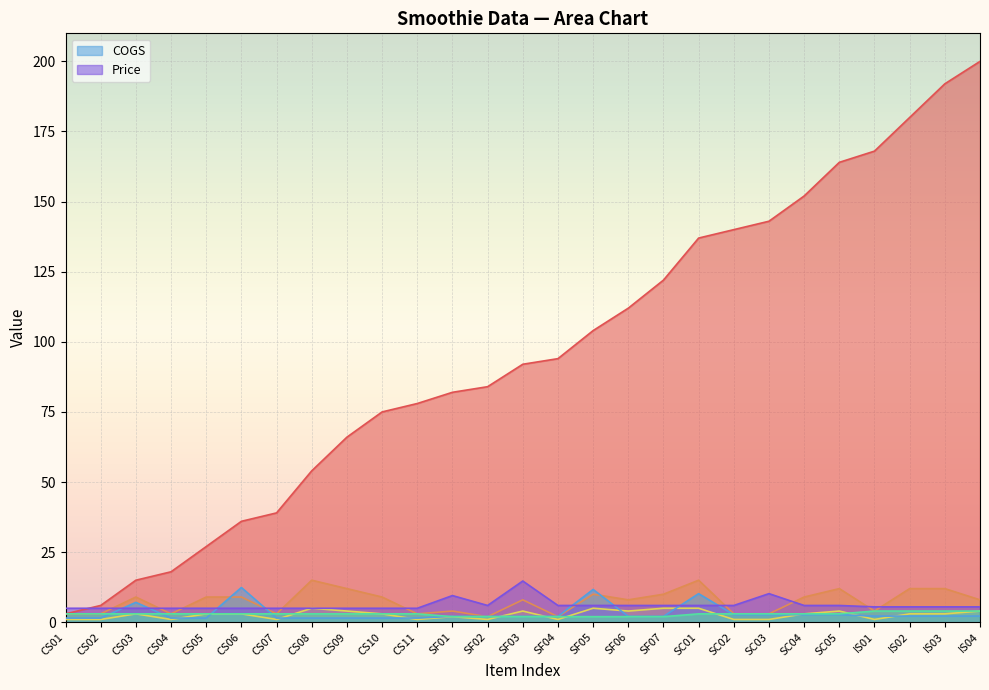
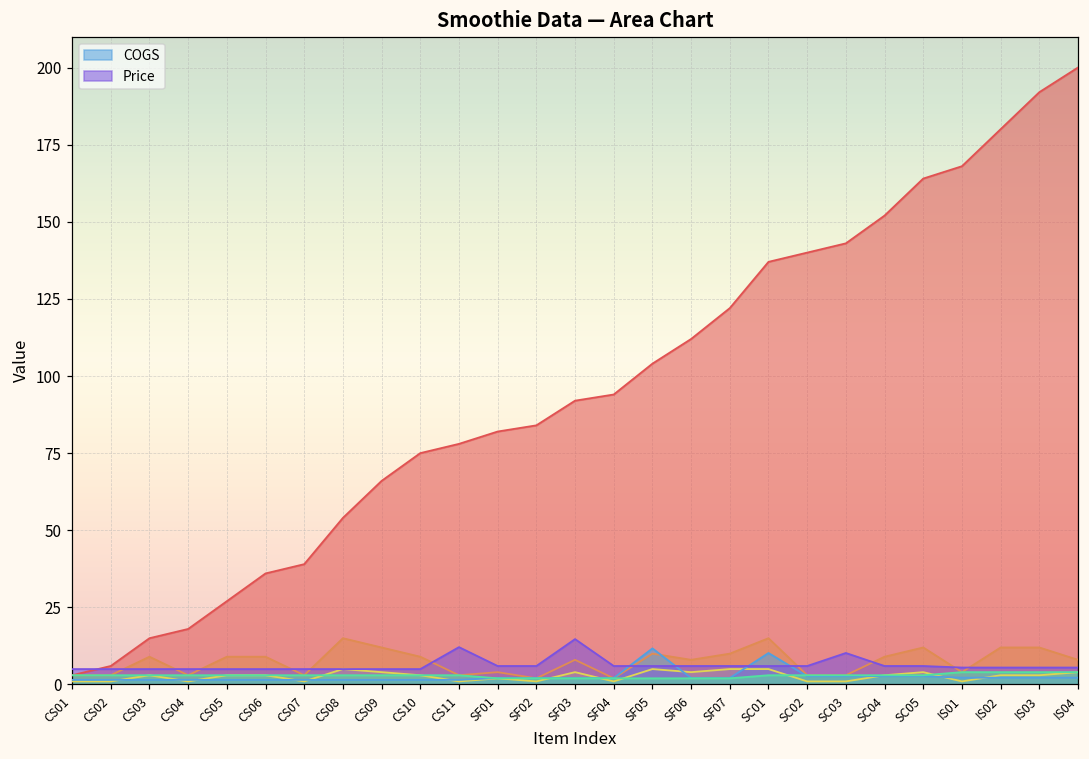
  {
    "COGS": {
-     "CS03": 7,
+     "CS03": 2,
      "CS05": 2,
-     "CS06": 12,
+     "CS06": 2,
      "CS08": 2,
      "CS09": 2,
      "CS10": 2,
      "SF05": 12,
      "SC01": 10,
      "IS01": 2,
      "IS04": 2
    },
    "Price": {
      "CS01": 5,
      "CS02": 5,
      "CS03": 5,
      "CS04": 5,
      "CS05": 5,
      "CS06": 5,
      "CS07": 5,
      "CS09": 5,
      "CS10": 5,
-     "CS11": 5,
-     "SF01": 10,
+     "CS11": 12,
+     "SF01": 6,
      "SF02": 6,
      "SF03": 15,
      "SF04": 6,
      "SF05": 6,
      "SF06": 6,
      "SF07": 6,
      "SC01": 6,
      "SC02": 6,
      "SC03": 10,
      "SC04": 6,
      "SC05": 6,
      "IS01": 5,
      "IS02": 5,
      "IS03": 5,
      "IS04": 5
    }
  }
